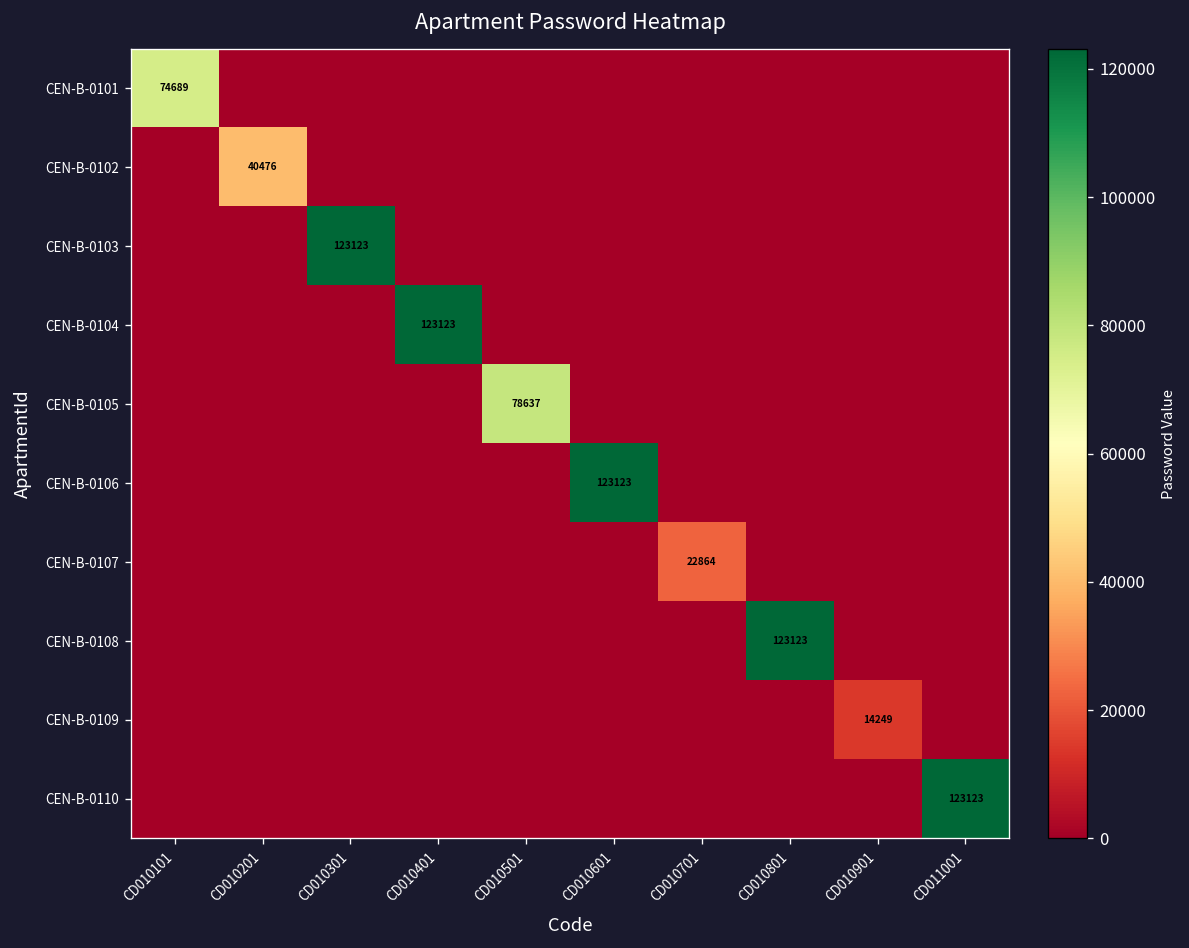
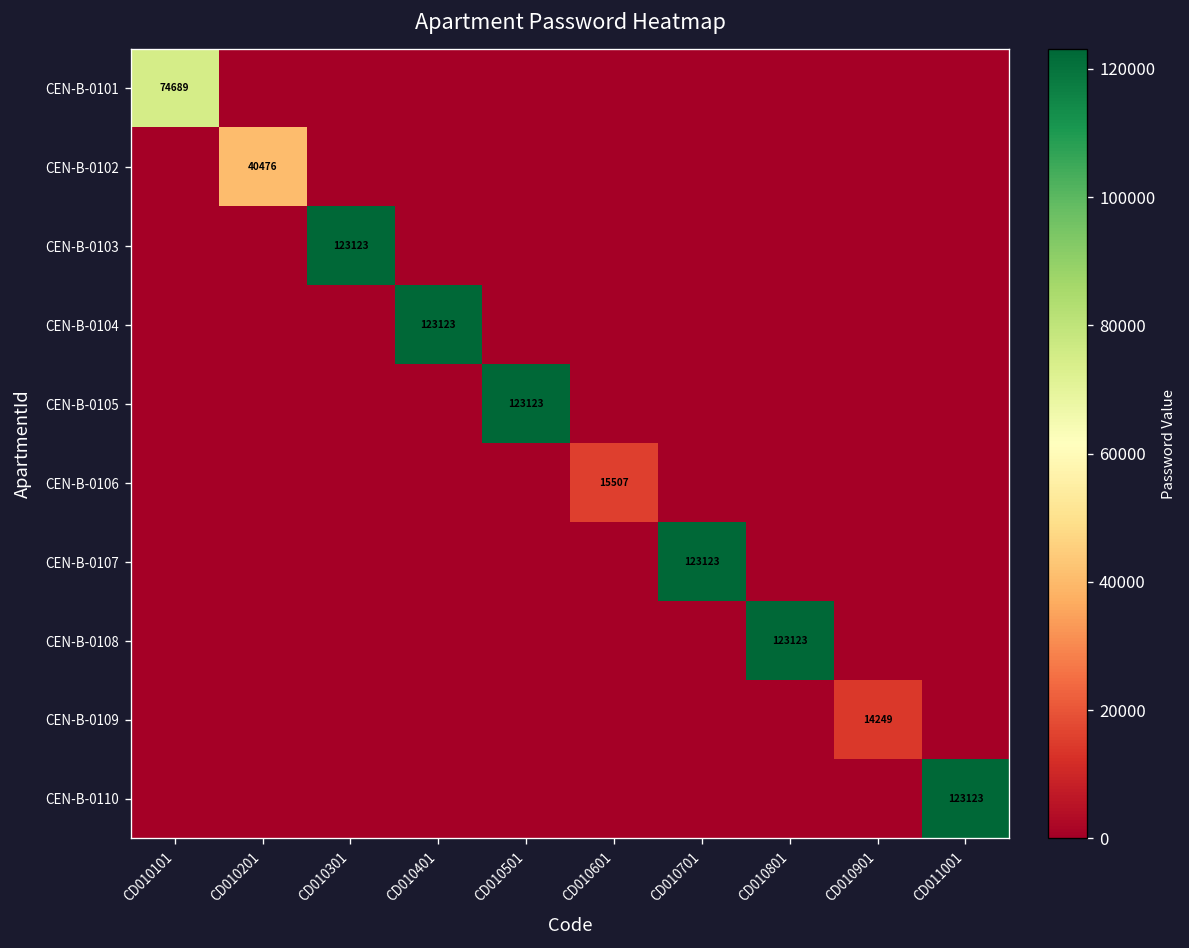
  {
    "CEN-B-0101": {
      "CD010101": 74689
    },
    "CEN-B-0102": {
      "CD010201": 40476
    },
    "CEN-B-0103": {
      "CD010301": 123123
    },
    "CEN-B-0104": {
      "CD010401": 123123
    },
    "CEN-B-0105": {
-     "CD010501": 78637
+     "CD010501": 123123
    },
    "CEN-B-0106": {
-     "CD010601": 123123
+     "CD010601": 15507
    },
    "CEN-B-0107": {
-     "CD010701": 22864
+     "CD010701": 123123
    },
    "CEN-B-0108": {
      "CD010801": 123123
    },
    "CEN-B-0109": {
      "CD010901": 14249
    },
    "CEN-B-0110": {
      "CD011001": 123123
    }
  }
